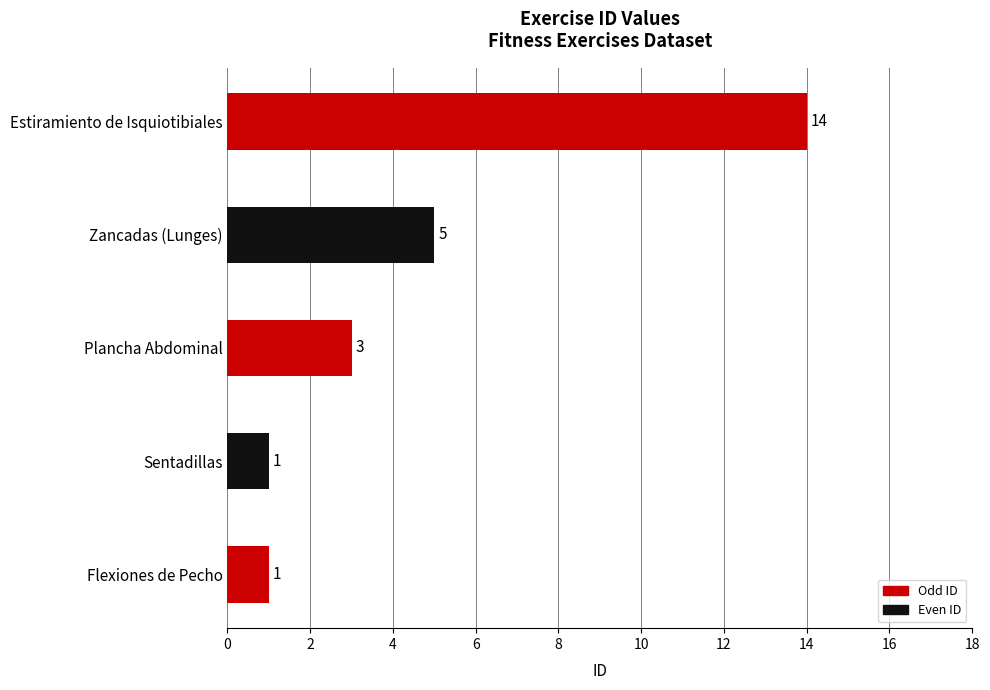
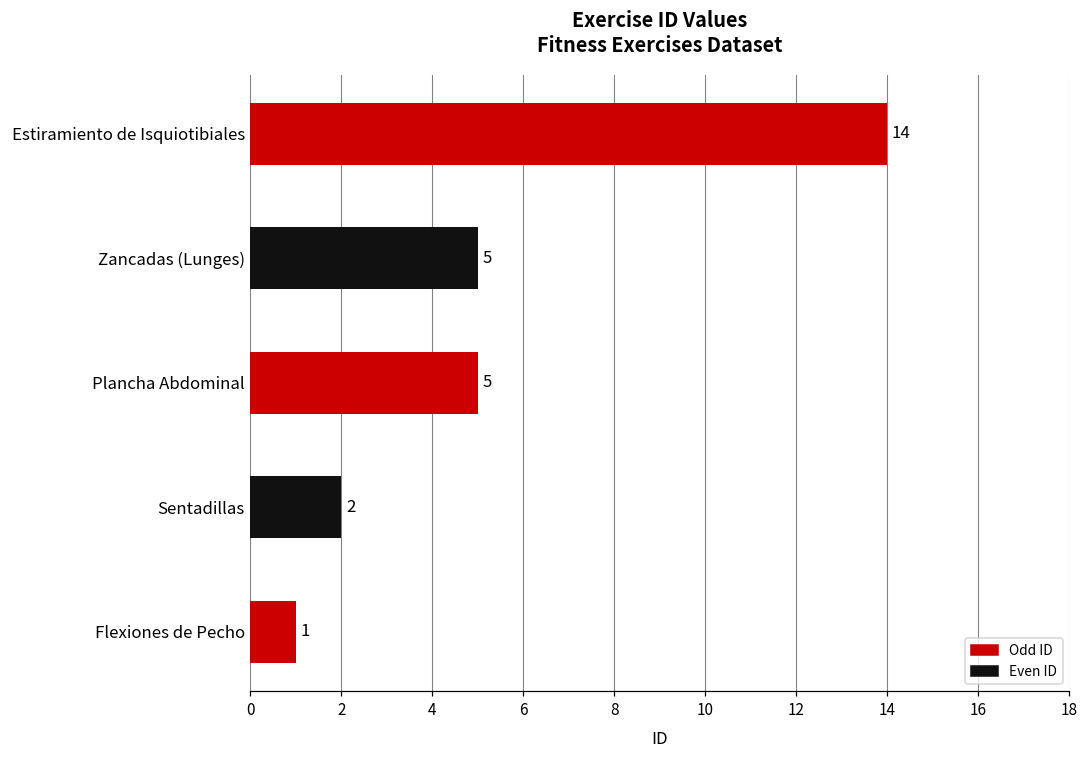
  {
    "Estiramiento de Isquiotibiales": 14,
    "Zancadas (Lunges)": 5,
-   "Plancha Abdominal": 3,
-   "Sentadillas": 1,
+   "Plancha Abdominal": 5,
+   "Sentadillas": 2,
    "Flexiones de Pecho": 1
  }
